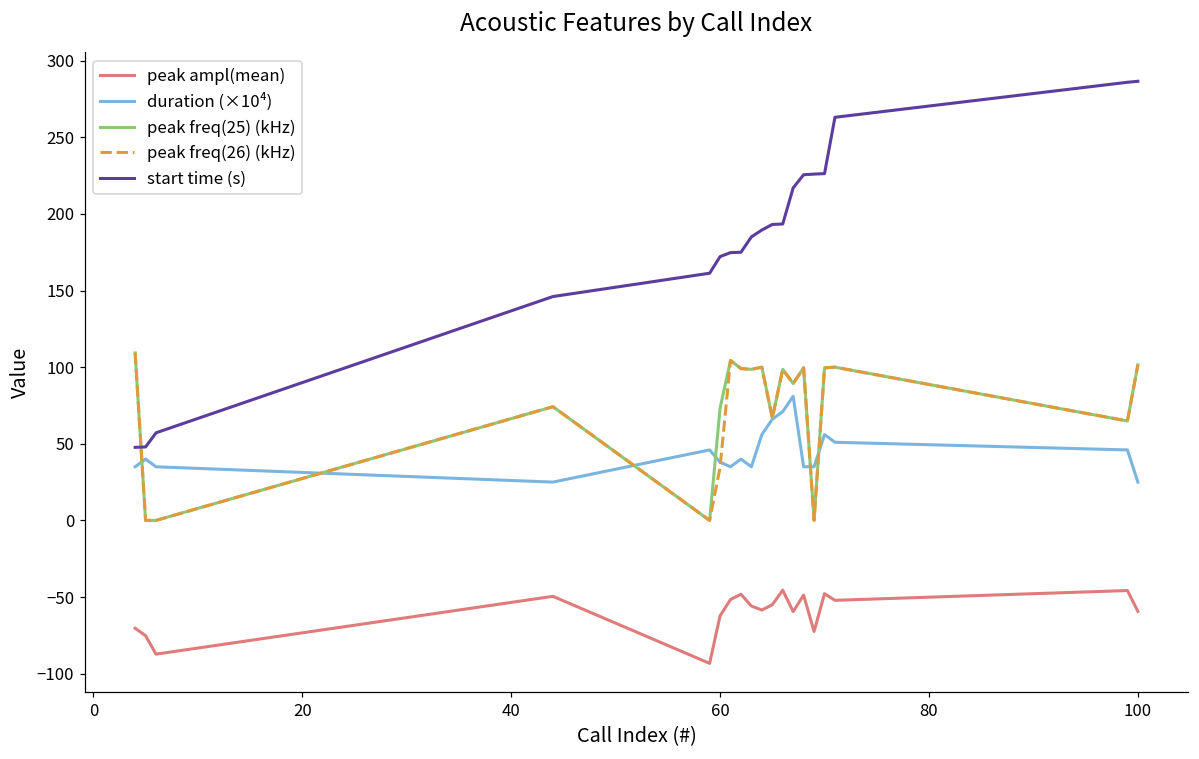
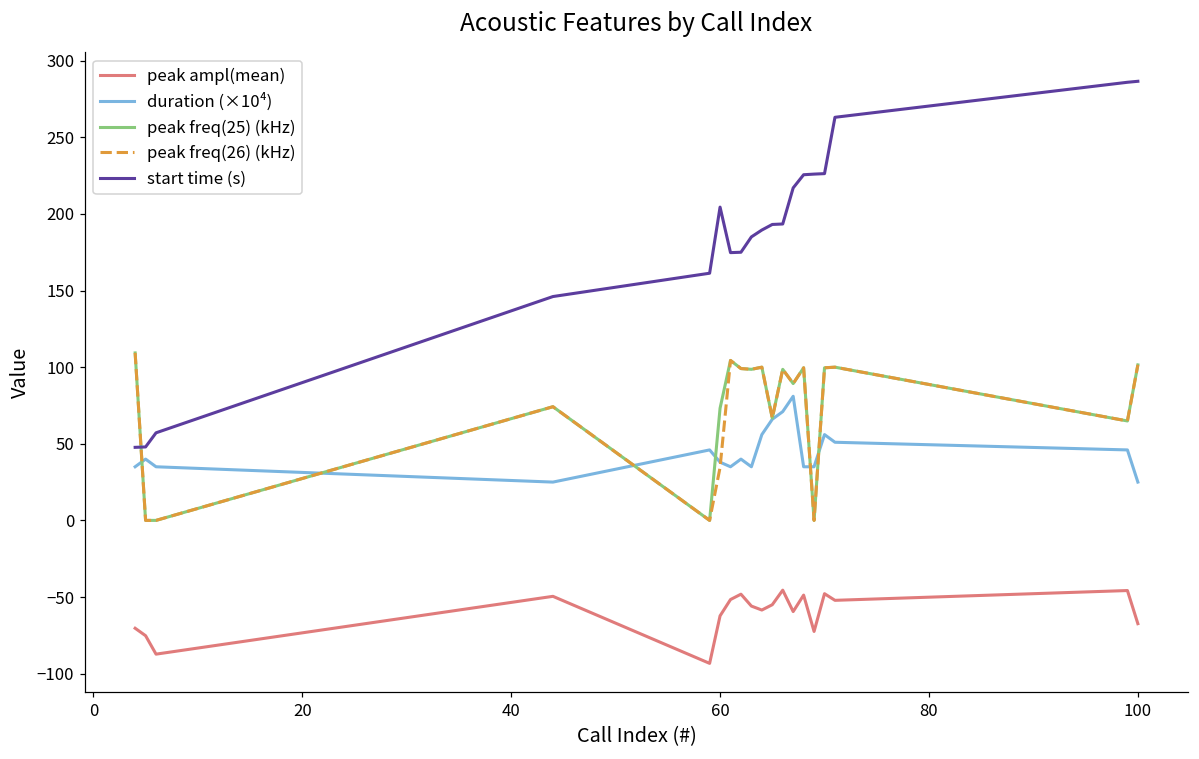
  {
    "peak ampl(mean)": {
      "60": -62,
-     "100": -59
+     "100": -67
    },
    "duration (×10⁴)": {
      "60": 38,
      "100": 25
    },
    "peak freq(25) (kHz)": {
      "60": 73
    },
    "peak freq(26) (kHz)": {
      "60": 35
    },
    "start time (s)": {
-     "60": 172,
+     "60": 204,
      "100": 287
    }
  }
